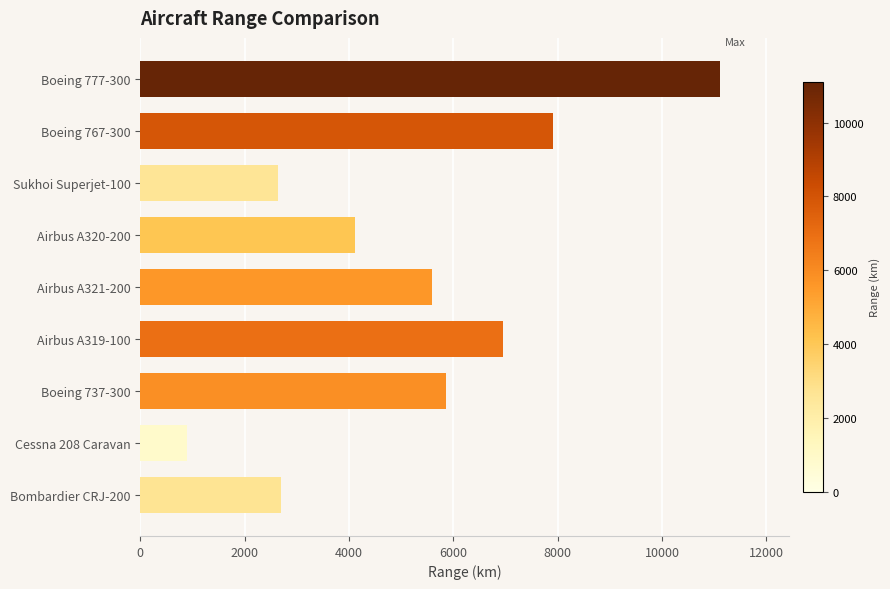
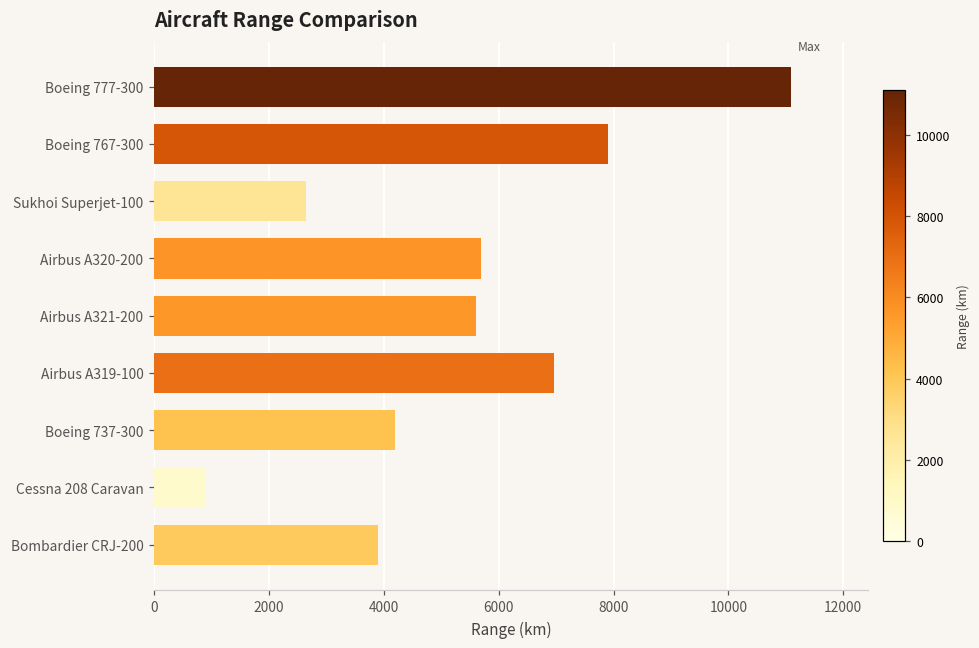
  {
    "Boeing 777-300": 11100,
    "Boeing 767-300": 7900,
    "Sukhoi Superjet-100": 2600,
-   "Airbus A320-200": 4100,
+   "Airbus A320-200": 5700,
    "Airbus A321-200": 5600,
    "Airbus A319-100": 7000,
-   "Boeing 737-300": 5900,
+   "Boeing 737-300": 4200,
    "Cessna 208 Caravan": 900,
-   "Bombardier CRJ-200": 2700
+   "Bombardier CRJ-200": 3900
  }
